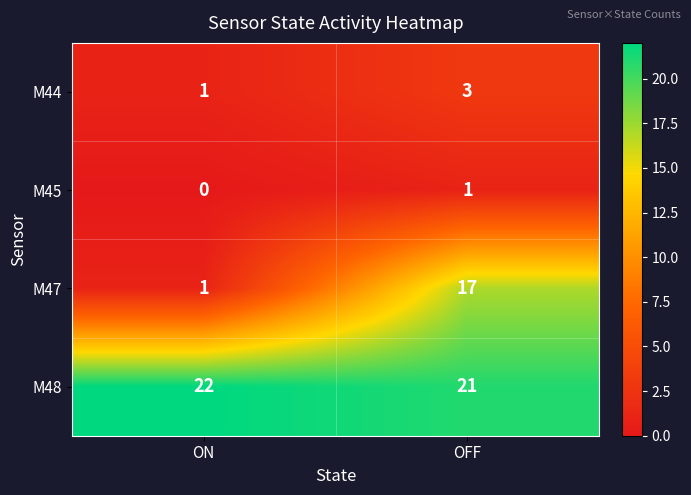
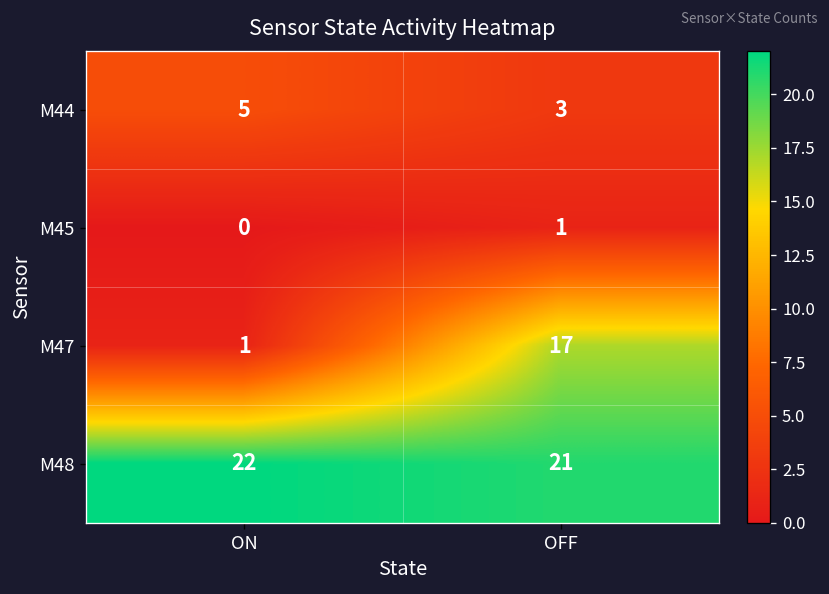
  {
    "M44": {
-     "ON": 1,
+     "ON": 5,
      "OFF": 3
    },
    "M45": {
      "ON": 0,
      "OFF": 1
    },
    "M47": {
      "ON": 1,
      "OFF": 17
    },
    "M48": {
      "ON": 22,
      "OFF": 21
    }
  }
